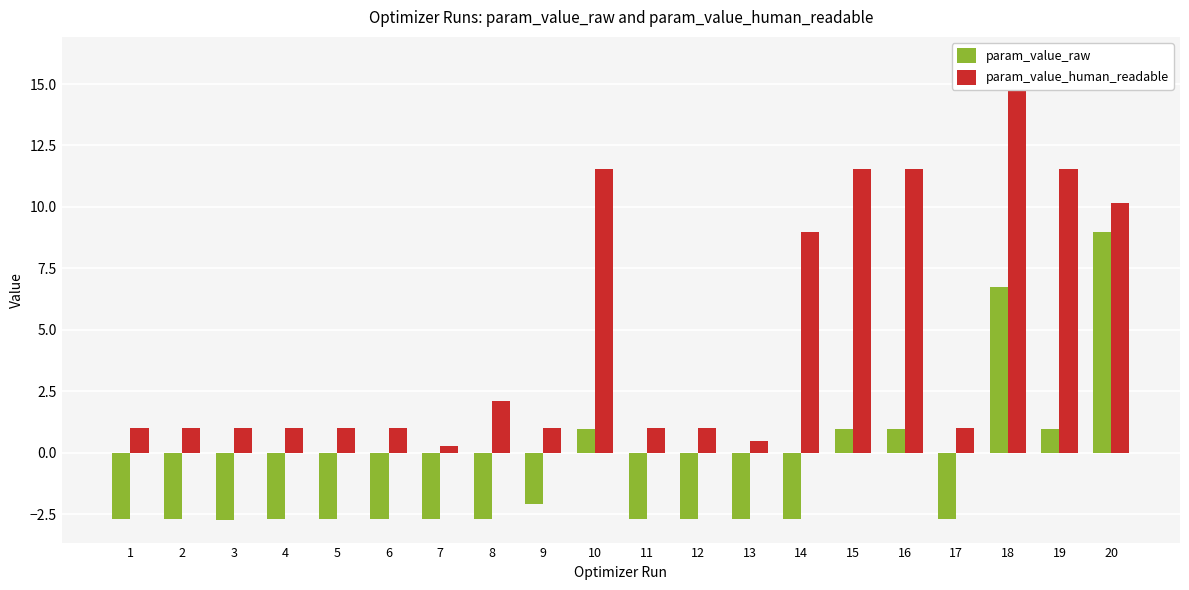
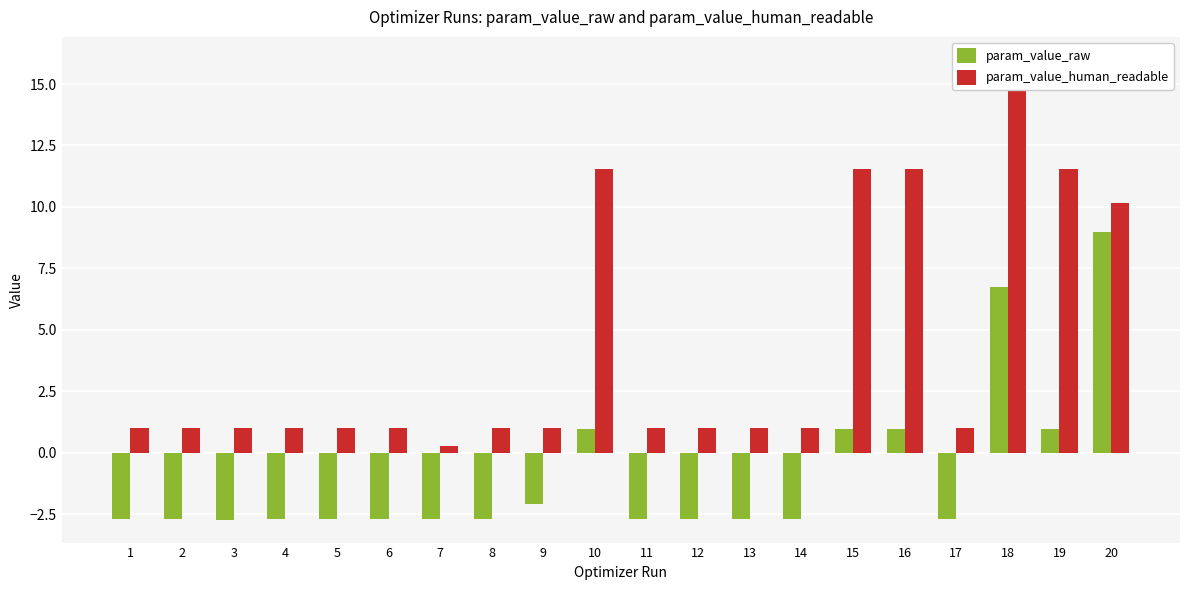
  {
    "param_value_raw": {
      "1": -2.7,
      "2": -2.7,
      "3": -2.7,
      "4": -2.7,
      "5": -2.7,
      "6": -2.7,
      "7": -2.7,
      "8": -2.7,
      "9": -2.1,
      "10": 1.0,
      "11": -2.7,
      "12": -2.7,
      "13": -2.7,
      "14": -2.7,
      "15": 1.0,
      "16": 1.0,
      "17": -2.7,
      "18": 6.7,
      "19": 1.0,
      "20": 9.0
    },
    "param_value_human_readable": {
      "1": 1.0,
      "2": 1.0,
      "3": 1.0,
      "4": 1.0,
      "5": 1.0,
      "6": 1.0,
      "7": 0.3,
-     "8": 2.1,
+     "8": 1.0,
      "9": 1.0,
      "10": 11.6,
      "11": 1.0,
      "12": 1.0,
-     "13": 0.5,
-     "14": 9.0,
+     "13": 1.0,
+     "14": 1.0,
      "15": 11.5,
      "16": 11.6,
      "17": 1.0,
      "19": 11.5,
      "20": 10.1
    }
  }
